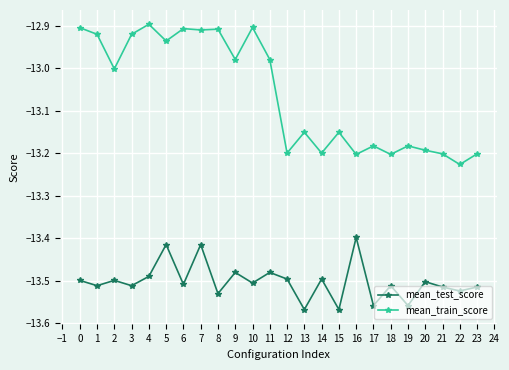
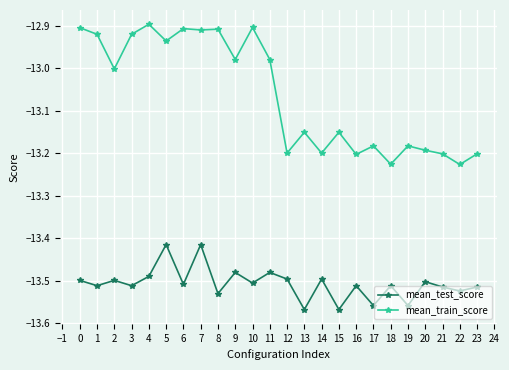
  {
    "mean_test_score": {
      "0": -13.50,
      "1": -13.51,
      "2": -13.50,
      "3": -13.51,
      "4": -13.49,
      "5": -13.42,
      "6": -13.51,
      "7": -13.42,
      "8": -13.53,
      "9": -13.48,
      "10": -13.51,
      "11": -13.48,
      "12": -13.50,
      "13": -13.57,
      "14": -13.50,
      "15": -13.57,
-     "16": -13.40,
+     "16": -13.51,
      "17": -13.56,
      "18": -13.51,
      "20": -13.50
    },
    "mean_train_score": {
      "0": -12.90,
      "1": -12.92,
      "2": -13.00,
      "3": -12.92,
      "4": -12.90,
      "5": -12.94,
      "6": -12.91,
      "7": -12.91,
      "8": -12.91,
      "9": -12.98,
      "10": -12.90,
      "11": -12.98,
      "12": -13.20,
      "13": -13.15,
      "14": -13.20,
      "15": -13.15,
      "16": -13.20,
      "17": -13.18,
-     "18": -13.20,
+     "18": -13.23,
      "19": -13.18,
      "20": -13.19,
      "21": -13.20,
      "22": -13.23,
      "23": -13.20
    }
  }
